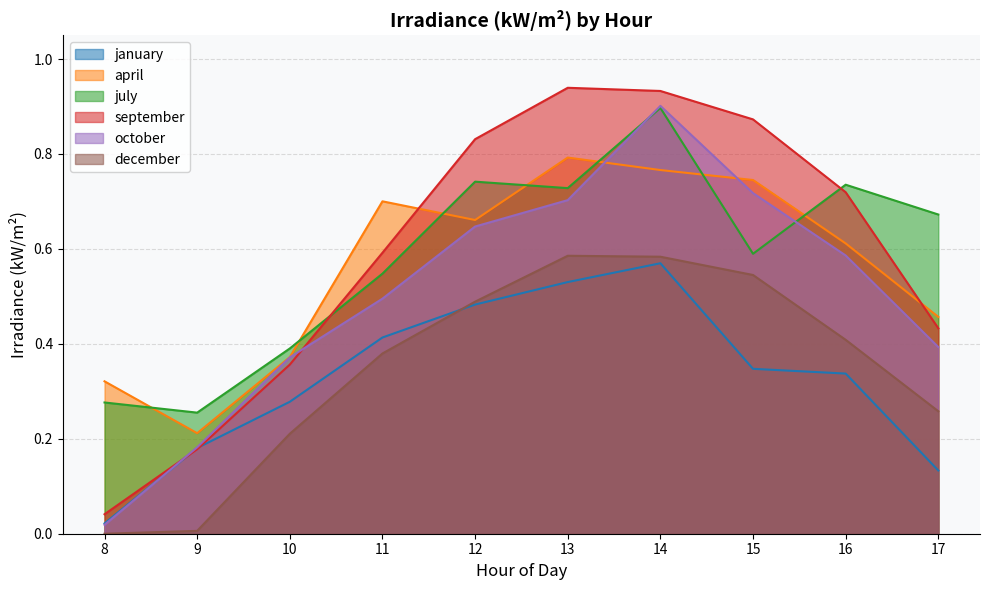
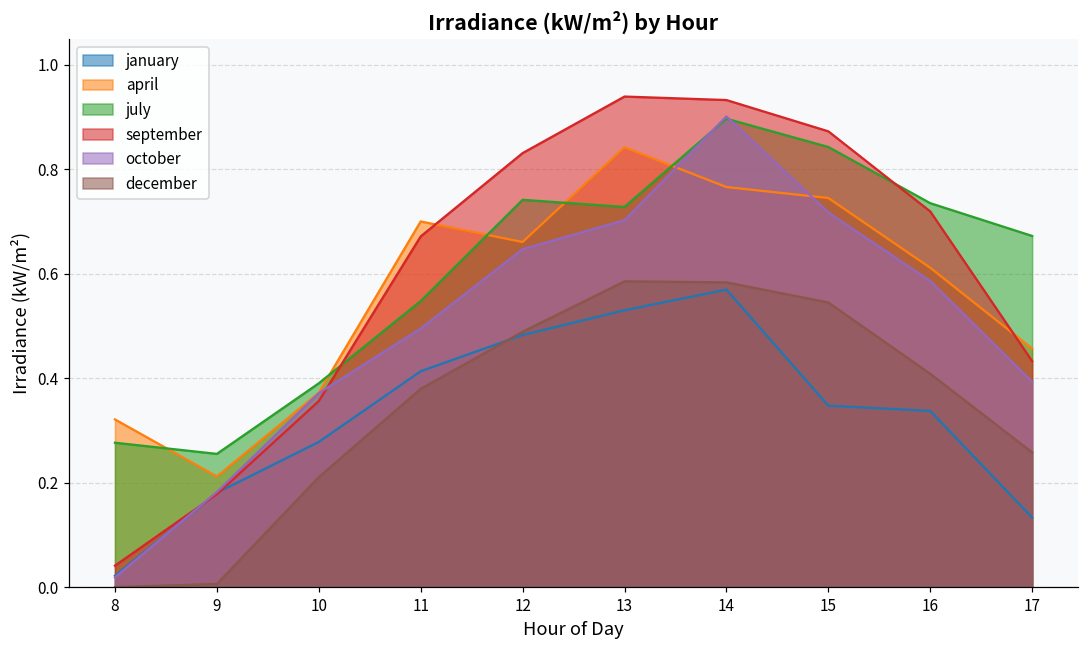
  {
    "january": {
      "10": 0.28,
      "11": 0.41,
      "12": 0.48,
      "13": 0.53,
      "14": 0.57,
      "15": 0.35,
      "16": 0.34,
      "17": 0.13
    },
    "april": {
      "8": 0.32,
      "9": 0.21,
      "11": 0.70,
      "12": 0.66,
-     "13": 0.79,
+     "13": 0.84,
      "14": 0.77,
      "15": 0.75,
      "16": 0.61,
      "17": 0.46
    },
    "july": {
      "8": 0.28,
      "9": 0.26,
      "10": 0.39,
      "11": 0.55,
      "12": 0.74,
      "13": 0.73,
-     "15": 0.59,
+     "15": 0.84,
      "16": 0.74,
      "17": 0.67
    },
    "september": {
      "8": 0.04,
      "10": 0.36,
-     "11": 0.59,
+     "11": 0.67,
      "12": 0.83,
      "13": 0.94,
      "14": 0.93,
      "15": 0.87,
      "16": 0.72,
      "17": 0.43
    },
    "october": {
      "11": 0.50,
      "12": 0.65,
      "13": 0.70,
      "15": 0.72,
      "16": 0.59,
      "17": 0.39
    },
    "december": {
      "8": 0.00,
      "9": 0.01,
      "10": 0.21,
      "11": 0.38,
      "12": 0.49,
      "13": 0.59,
      "14": 0.58,
      "15": 0.55,
      "16": 0.41,
      "17": 0.26
    }
  }
